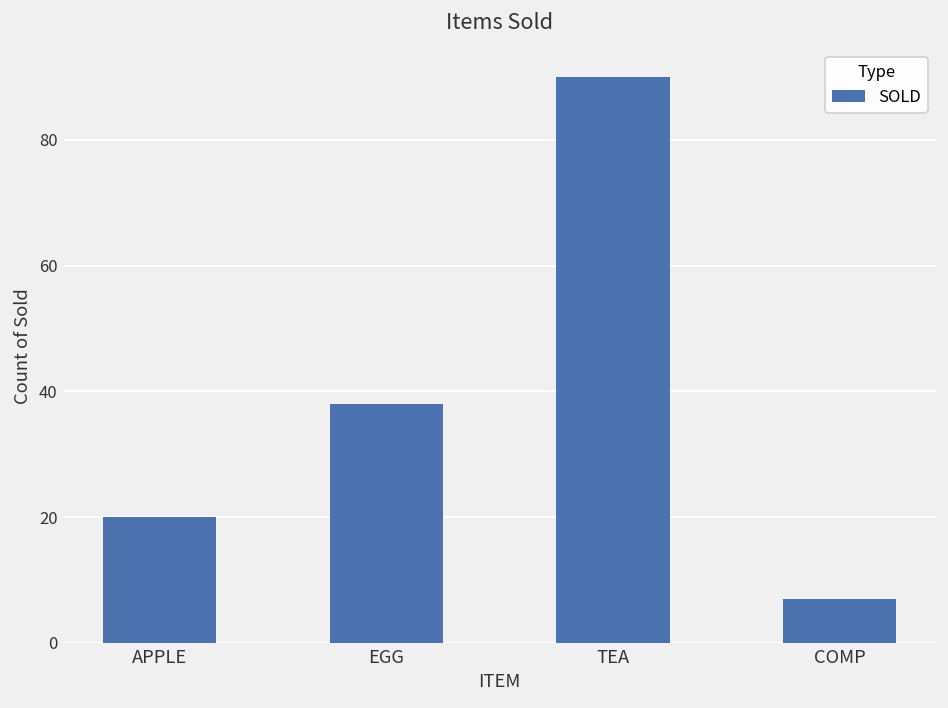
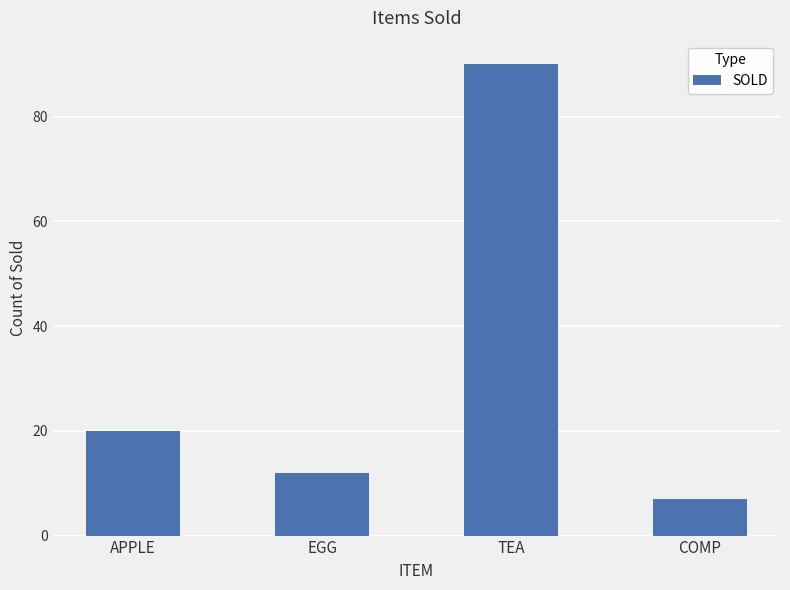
  {
    "APPLE": 20,
-   "EGG": 38,
+   "EGG": 12,
    "TEA": 90,
    "COMP": 7
  }
